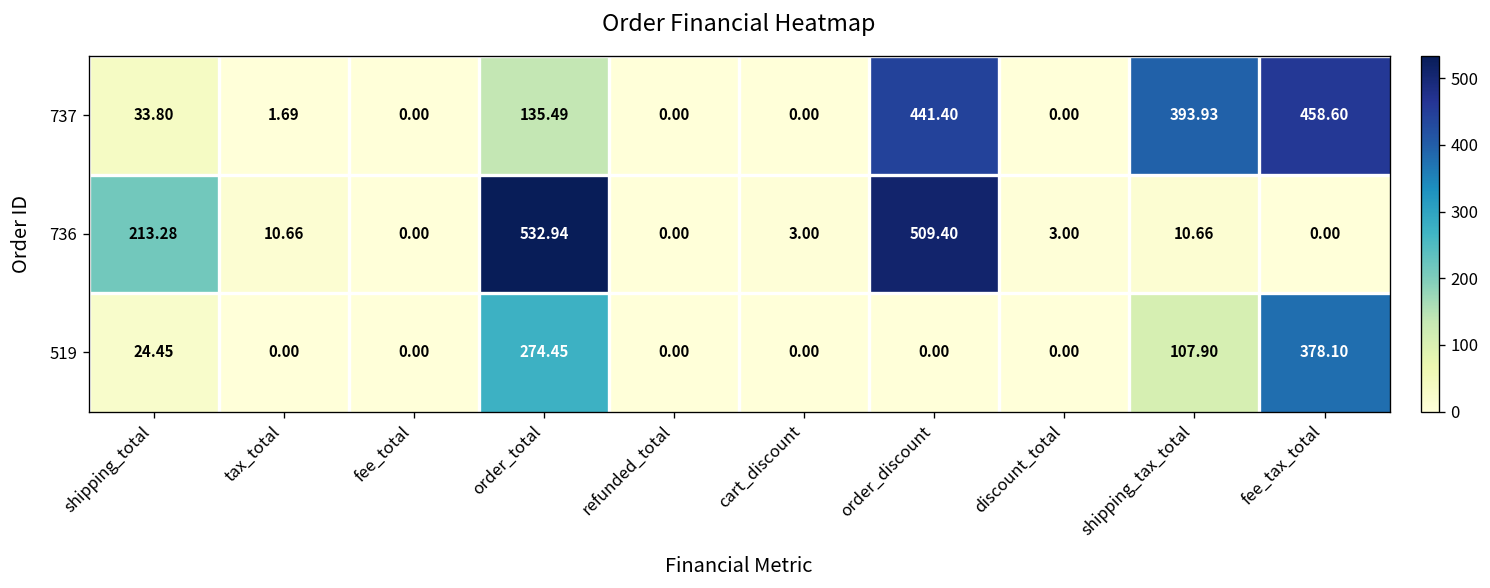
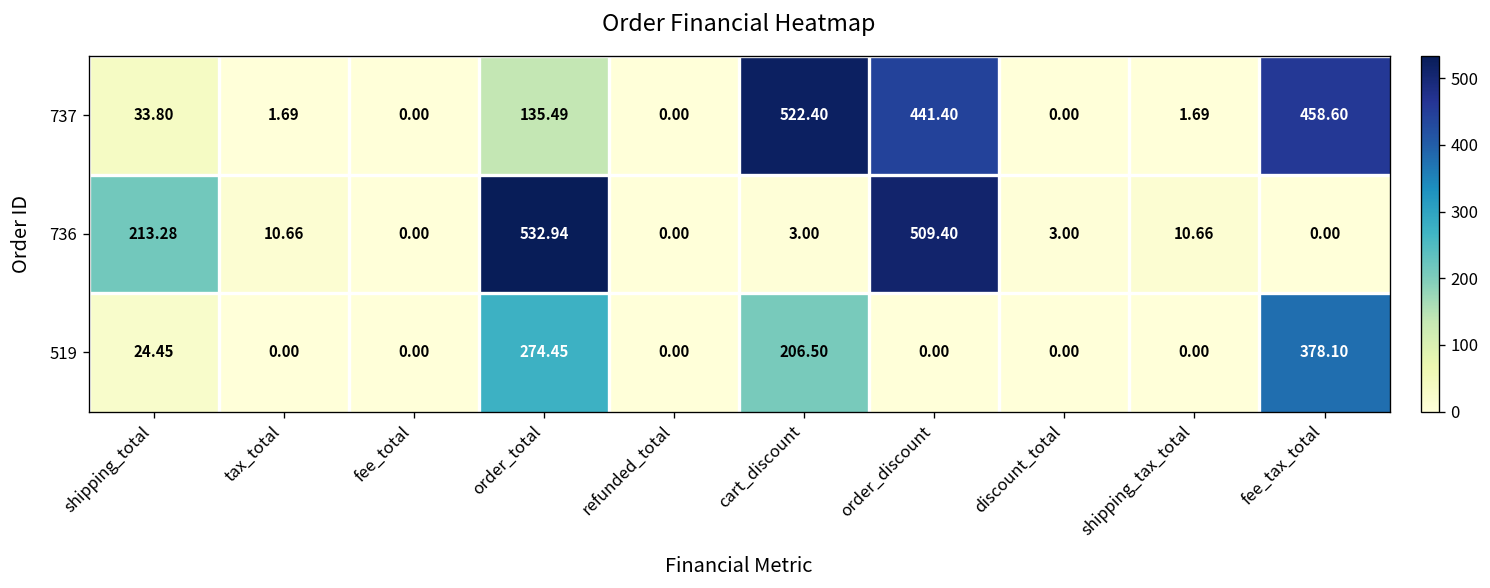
  {
    "737": {
      "shipping_total": 33.80,
      "tax_total": 1.69,
      "fee_total": 0.00,
      "order_total": 135.49,
      "refunded_total": 0.00,
-     "cart_discount": 0.00,
+     "cart_discount": 522.40,
      "order_discount": 441.40,
      "discount_total": 0.00,
-     "shipping_tax_total": 393.93,
+     "shipping_tax_total": 1.69,
      "fee_tax_total": 458.60
    },
    "736": {
      "shipping_total": 213.28,
      "tax_total": 10.66,
      "fee_total": 0.00,
      "order_total": 532.94,
      "refunded_total": 0.00,
      "cart_discount": 3.00,
      "order_discount": 509.40,
      "discount_total": 3.00,
      "shipping_tax_total": 10.66,
      "fee_tax_total": 0.00
    },
    "519": {
      "shipping_total": 24.45,
      "tax_total": 0.00,
      "fee_total": 0.00,
      "order_total": 274.45,
      "refunded_total": 0.00,
-     "cart_discount": 0.00,
+     "cart_discount": 206.50,
      "order_discount": 0.00,
      "discount_total": 0.00,
-     "shipping_tax_total": 107.90,
+     "shipping_tax_total": 0.00,
      "fee_tax_total": 378.10
    }
  }
